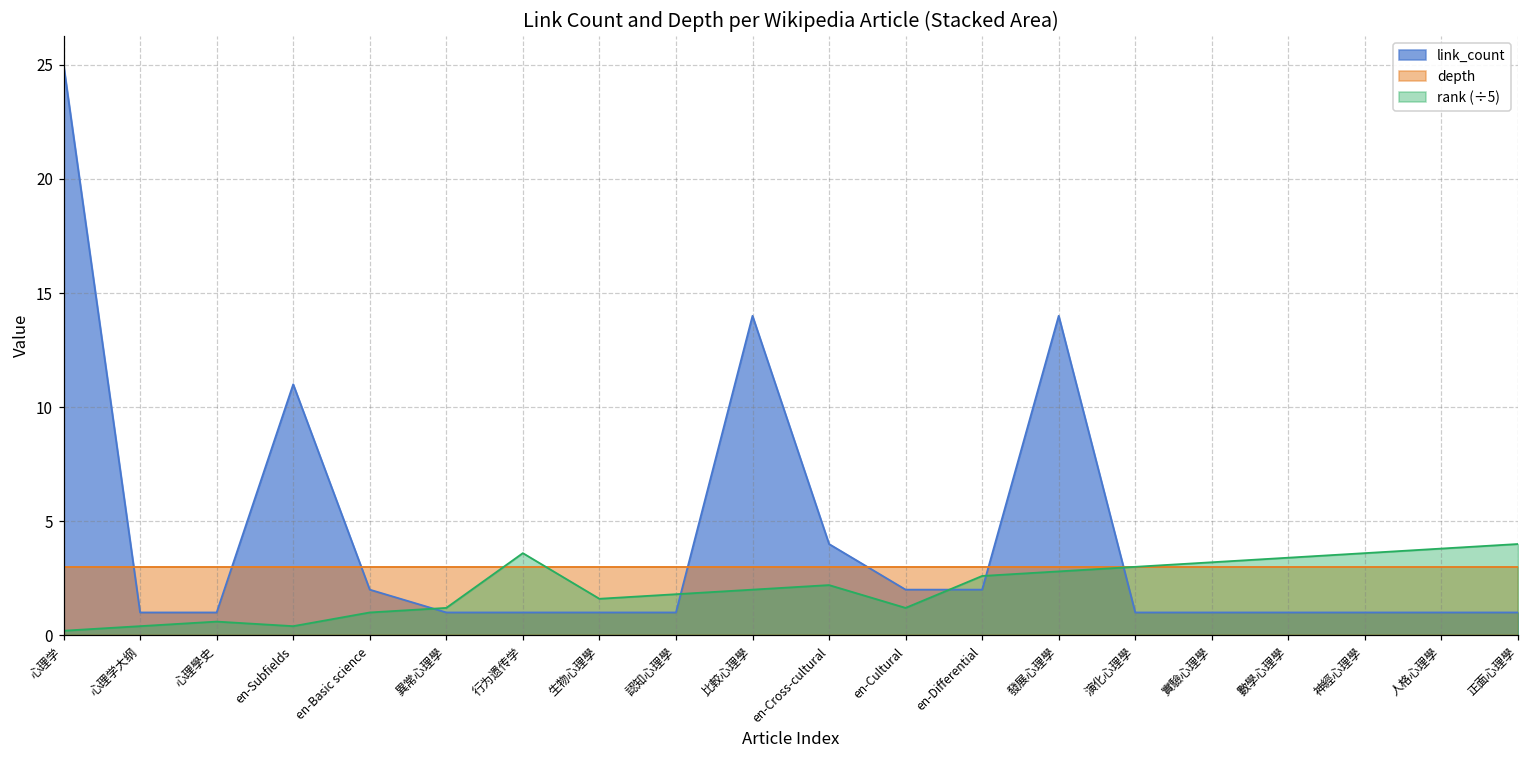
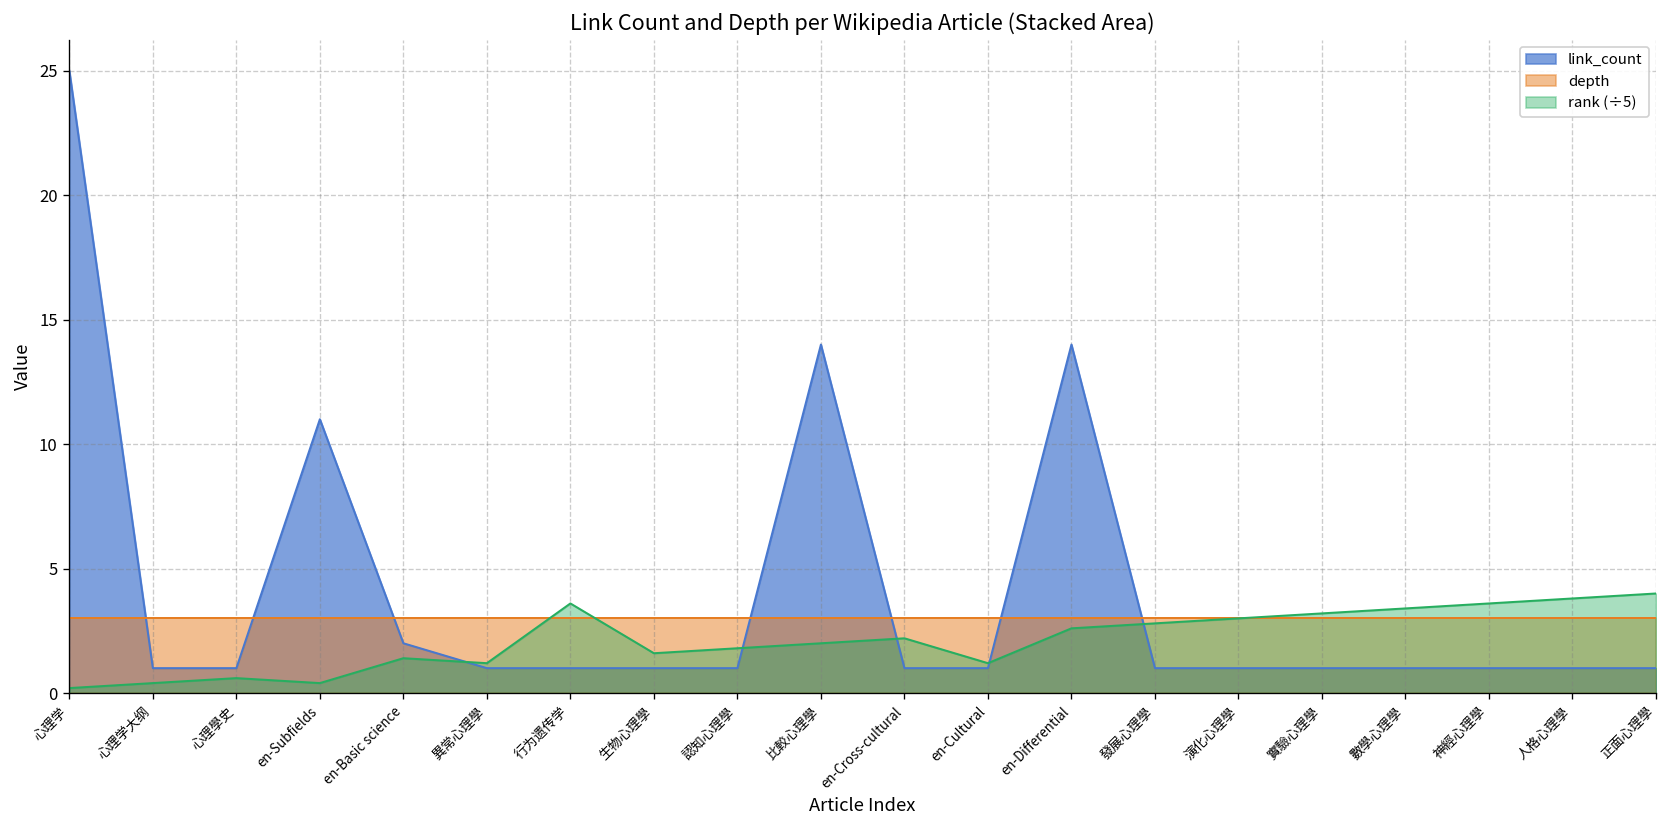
  {
    "link_count": {
      "心理学": 25,
      "心理学大纲": 1,
      "心理學史": 1,
      "en-Subfields": 11,
      "en-Basic science": 2,
      "異常心理學": 1,
      "行为遗传学": 1,
      "生物心理學": 1,
      "認知心理學": 1,
      "比較心理學": 14,
-     "en-Cross-cultural": 4,
-     "en-Cultural": 2,
-     "en-Differential": 2,
-     "發展心理學": 14,
+     "en-Cross-cultural": 1,
+     "en-Cultural": 1,
+     "en-Differential": 14,
+     "發展心理學": 1,
      "演化心理學": 1,
      "實驗心理學": 1,
      "數學心理學": 1,
      "神經心理學": 1,
      "人格心理學": 1,
      "正面心理學": 1
    },
    "depth": {
      "心理学": 3.0,
      "心理学大纲": 3.0,
      "心理學史": 3.0,
      "en-Subfields": 3.0,
      "en-Basic science": 3.0,
      "異常心理學": 3.0,
      "行为遗传学": 3.0,
      "生物心理學": 3.0,
      "認知心理學": 3.0,
      "比較心理學": 3.0,
      "en-Cross-cultural": 3.0,
      "en-Cultural": 3.0,
      "en-Differential": 3.0,
      "發展心理學": 3.0,
      "實驗心理學": 3.0,
      "數學心理學": 3.0,
      "神經心理學": 3.0,
      "人格心理學": 3.0,
      "正面心理學": 3.0
    },
    "rank (÷5)": {
      "心理学": 0.2,
      "心理学大纲": 0.4,
      "心理學史": 0.6,
      "en-Subfields": 0.4,
-     "en-Basic science": 1.0,
+     "en-Basic science": 1.4,
      "異常心理學": 1.2,
      "行为遗传学": 3.6,
      "生物心理學": 1.6,
      "認知心理學": 1.8,
      "比較心理學": 2.0,
      "en-Cross-cultural": 2.2,
      "en-Cultural": 1.2,
      "en-Differential": 2.6,
      "發展心理學": 2.8,
      "實驗心理學": 3.2,
      "數學心理學": 3.4,
      "神經心理學": 3.6,
      "人格心理學": 3.8,
      "正面心理學": 4.0
    }
  }
